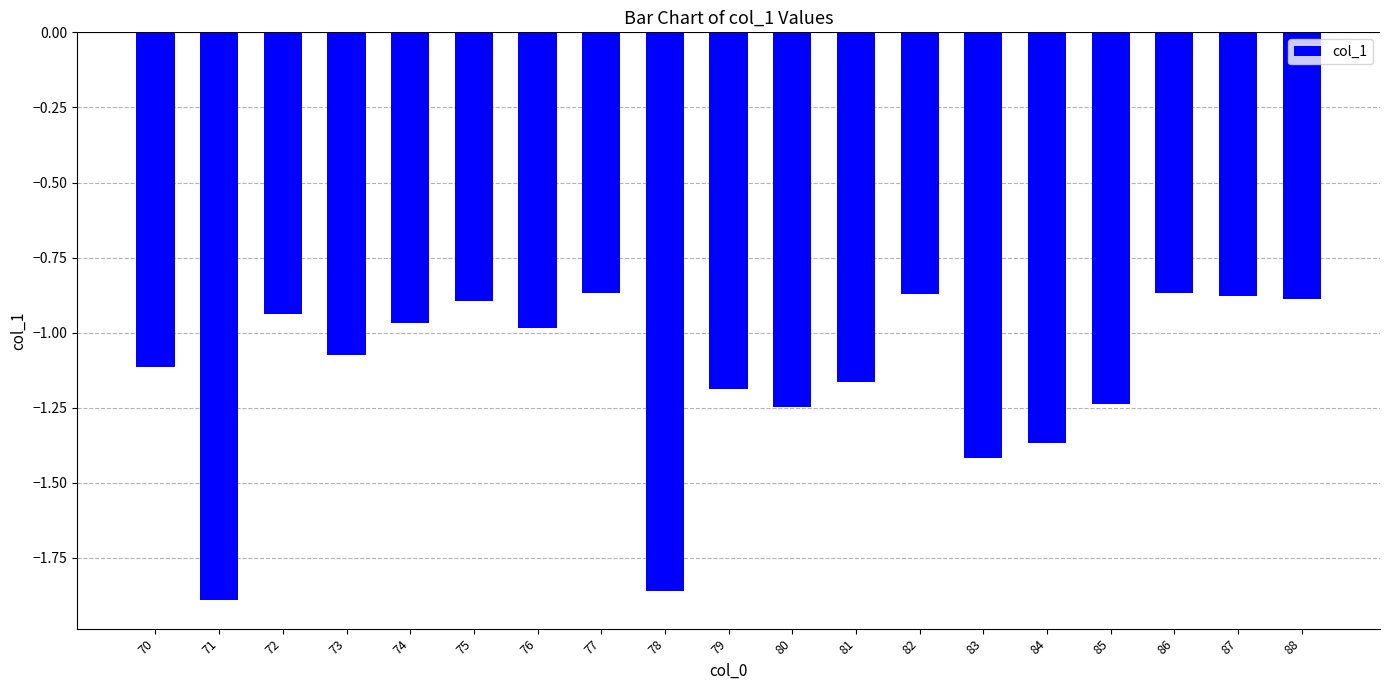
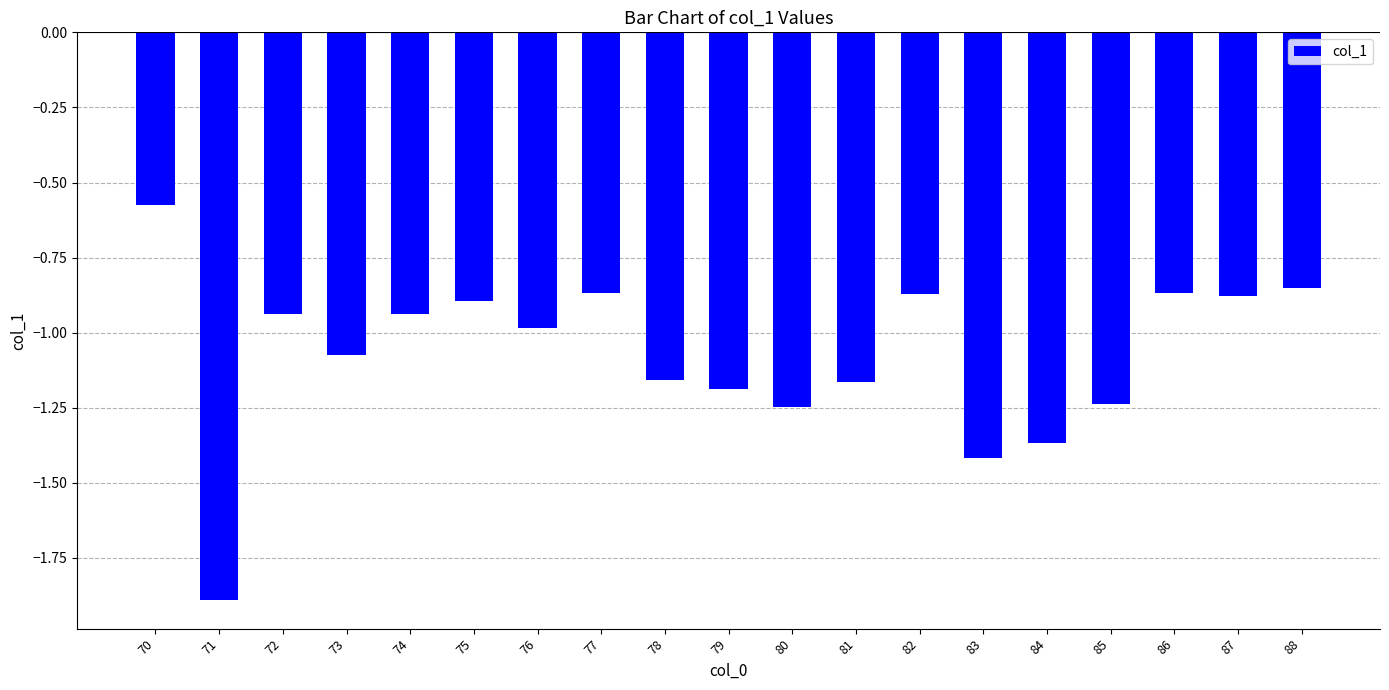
  {
-   "70": -1.12,
+   "70": -0.57,
    "71": -1.89,
    "72": -0.94,
    "73": -1.07,
-   "74": -0.97,
+   "74": -0.94,
    "75": -0.89,
    "76": -0.98,
    "77": -0.87,
-   "78": -1.86,
+   "78": -1.16,
    "79": -1.19,
    "80": -1.25,
    "81": -1.17,
    "82": -0.87,
    "83": -1.42,
    "84": -1.37,
    "85": -1.24,
    "86": -0.87,
    "87": -0.88,
-   "88": -0.89
+   "88": -0.85
  }
